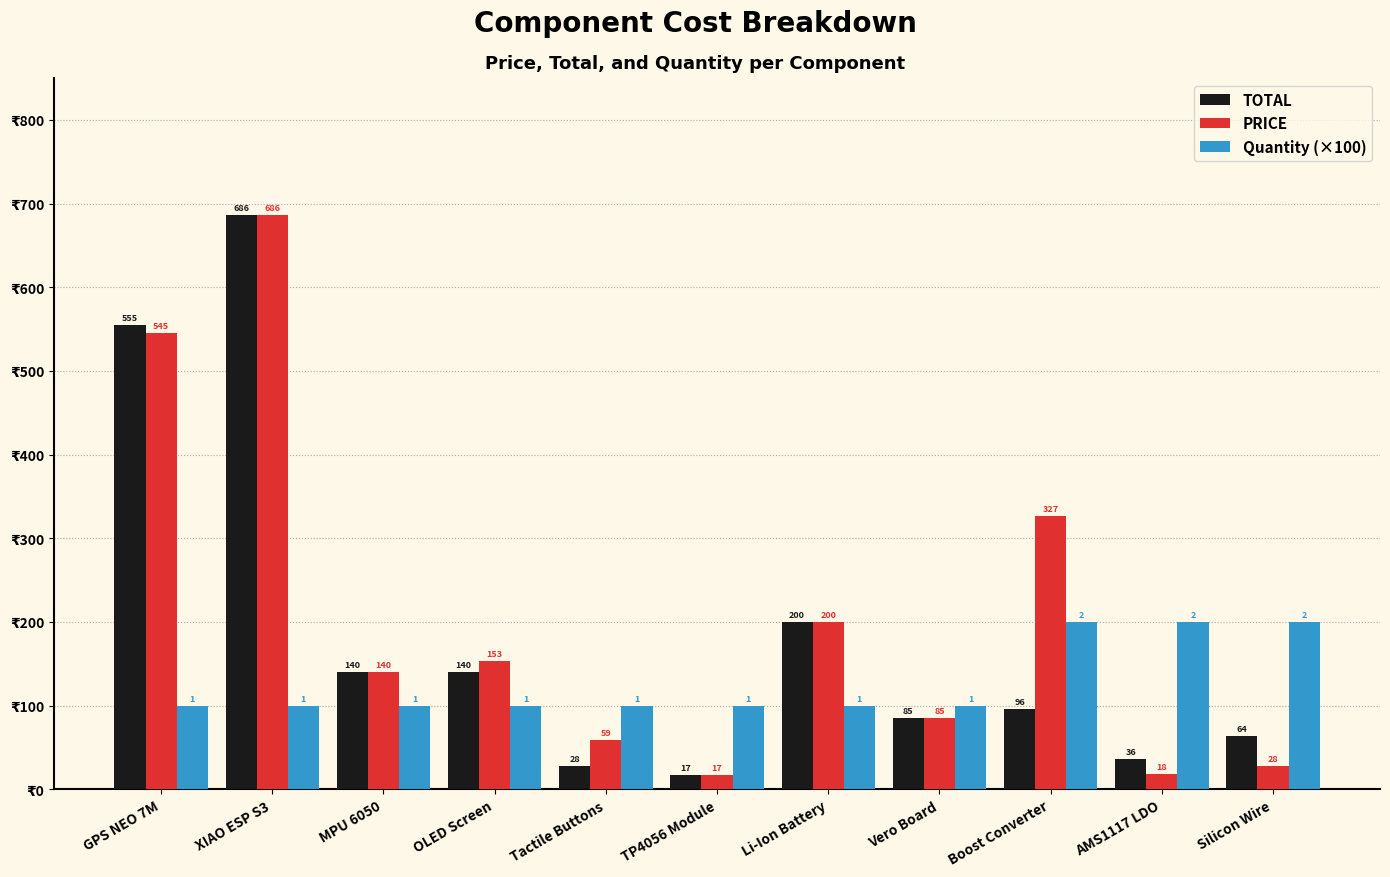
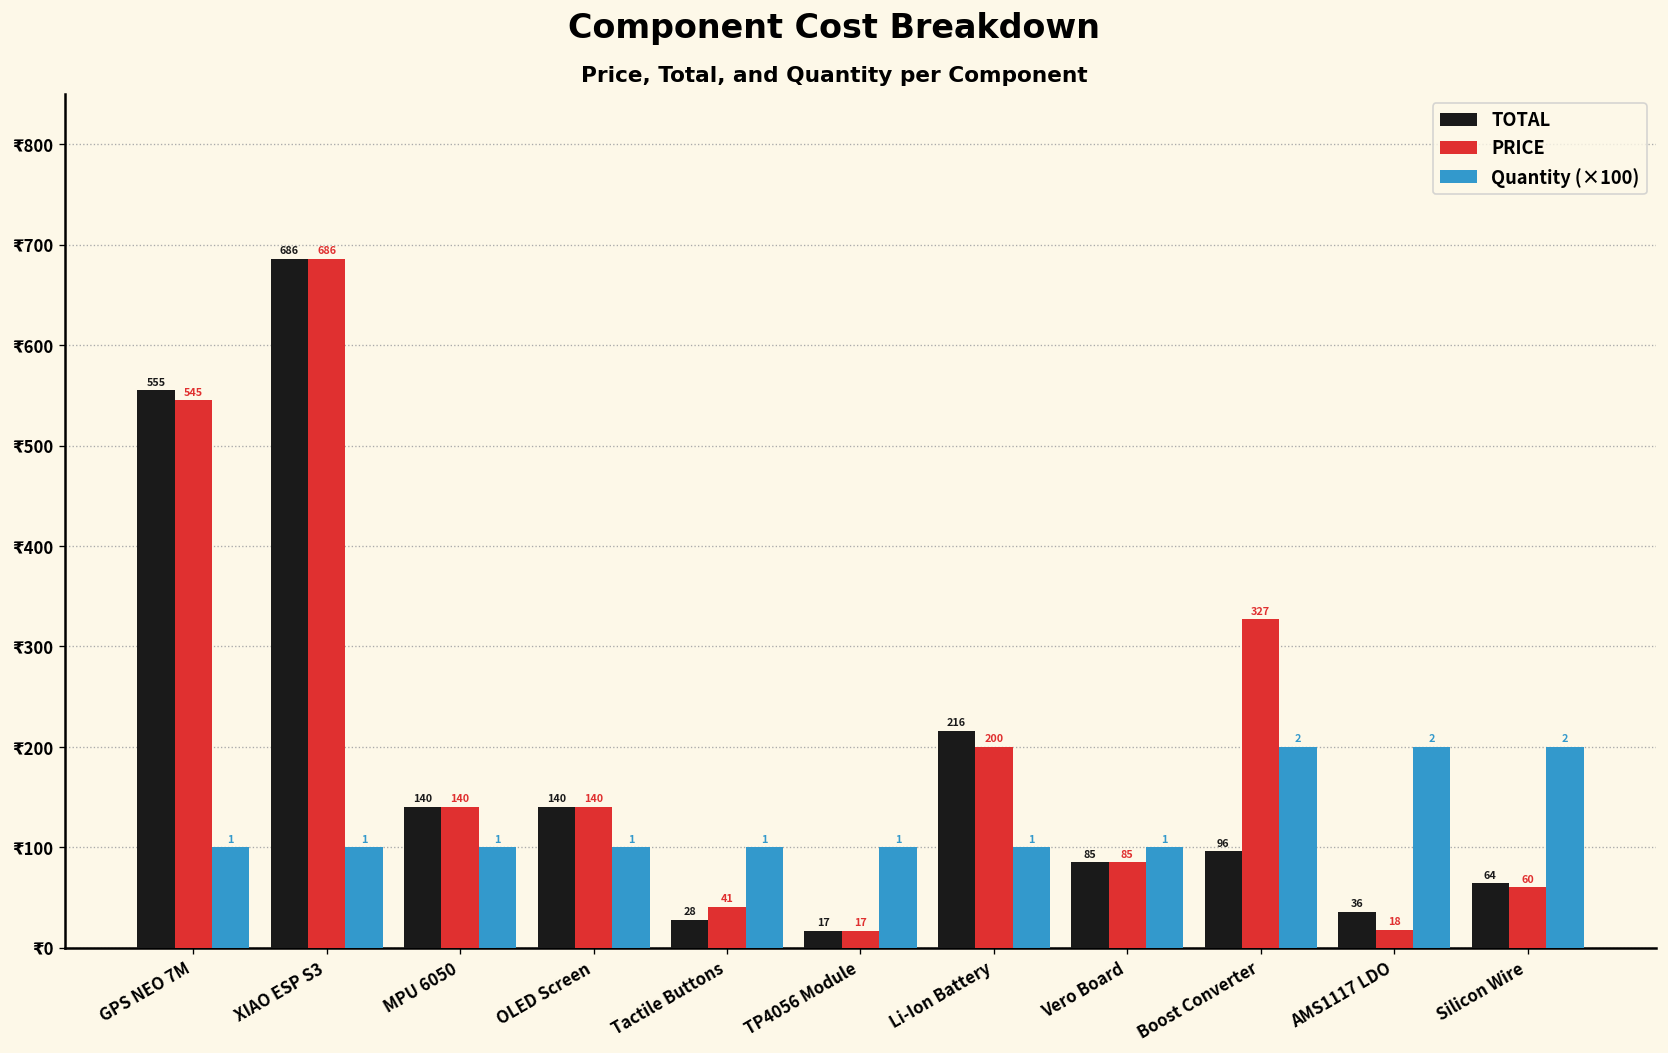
  {
    "TOTAL": {
      "GPS NEO 7M": 555,
      "XIAO ESP S3": 686,
      "MPU 6050": 140,
      "OLED Screen": 140,
      "Tactile Buttons": 28,
      "TP4056 Module": 17,
-     "Li-Ion Battery": 200,
+     "Li-Ion Battery": 216,
      "Vero Board": 85,
      "Boost Converter": 96,
      "AMS1117 LDO": 36,
      "Silicon Wire": 64
    },
    "PRICE": {
      "GPS NEO 7M": 545,
      "XIAO ESP S3": 686,
      "MPU 6050": 140,
-     "OLED Screen": 153,
-     "Tactile Buttons": 59,
+     "OLED Screen": 140,
+     "Tactile Buttons": 41,
      "TP4056 Module": 17,
      "Li-Ion Battery": 200,
      "Vero Board": 85,
      "Boost Converter": 327,
      "AMS1117 LDO": 18,
-     "Silicon Wire": 28
+     "Silicon Wire": 60
    }
  }
